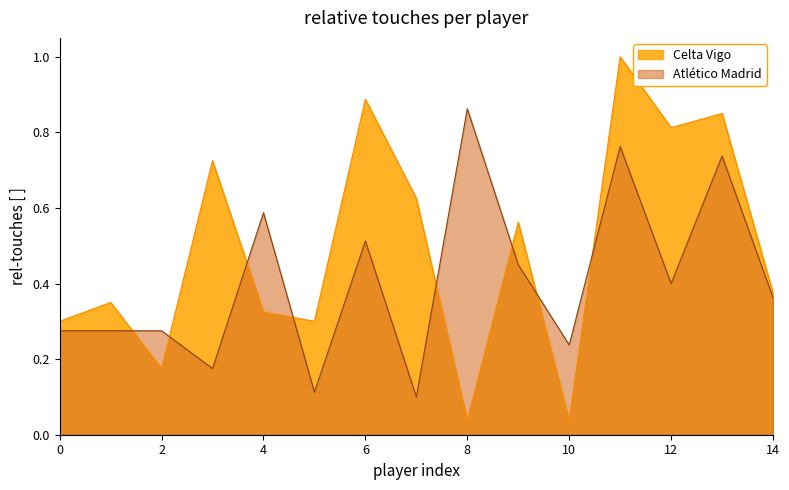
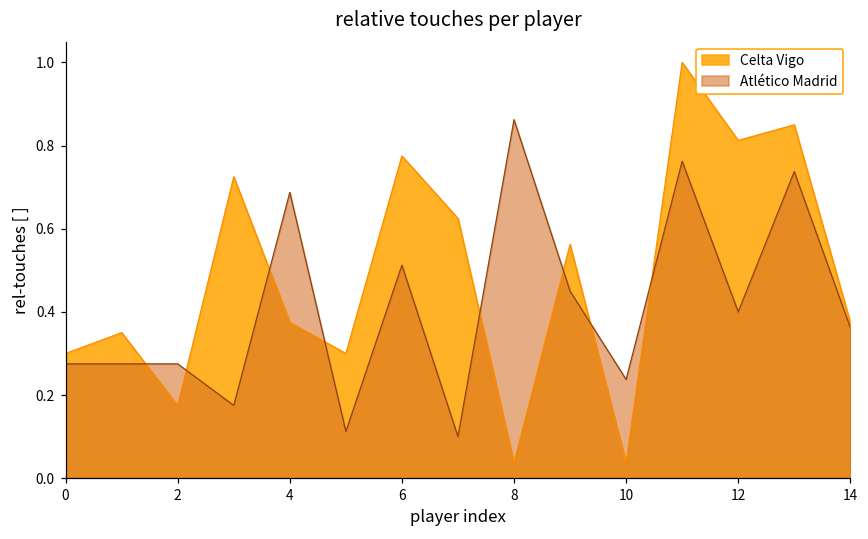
  {
    "Celta Vigo": {
      "0": 0.30,
      "2": 0.18,
-     "4": 0.33,
-     "6": 0.89,
+     "4": 0.38,
+     "6": 0.78,
      "8": 0.04,
      "10": 0.04,
      "12": 0.81,
      "14": 0.38
    },
    "Atlético Madrid": {
      "0": 0.28,
      "2": 0.28,
-     "4": 0.59,
+     "4": 0.69,
      "6": 0.51,
      "8": 0.86,
      "10": 0.24,
      "12": 0.40,
      "14": 0.36
    }
  }
